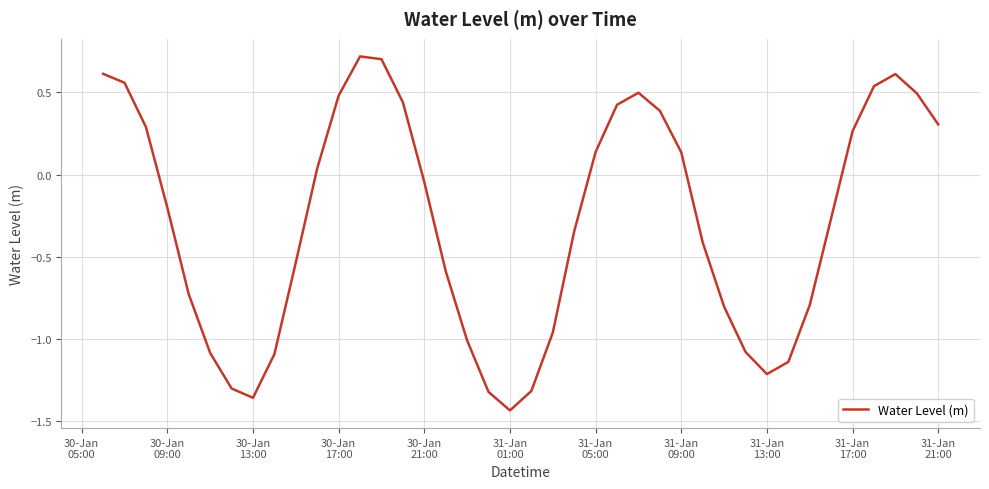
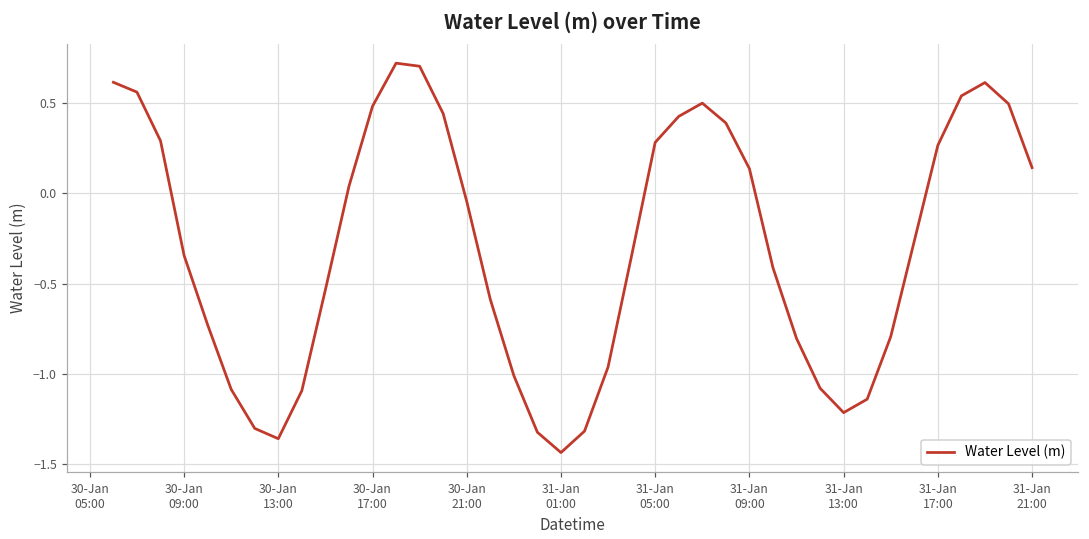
  {
-   "30-Jan 09:00": -0.20,
+   "30-Jan 09:00": -0.34,
    "30-Jan 13:00": -1.36,
    "30-Jan 17:00": 0.48,
    "30-Jan 21:00": -0.05,
    "31-Jan 01:00": -1.43,
-   "31-Jan 05:00": 0.14,
+   "31-Jan 05:00": 0.28,
    "31-Jan 09:00": 0.14,
    "31-Jan 13:00": -1.21,
    "31-Jan 17:00": 0.26,
-   "31-Jan 21:00": 0.31
+   "31-Jan 21:00": 0.14
  }
